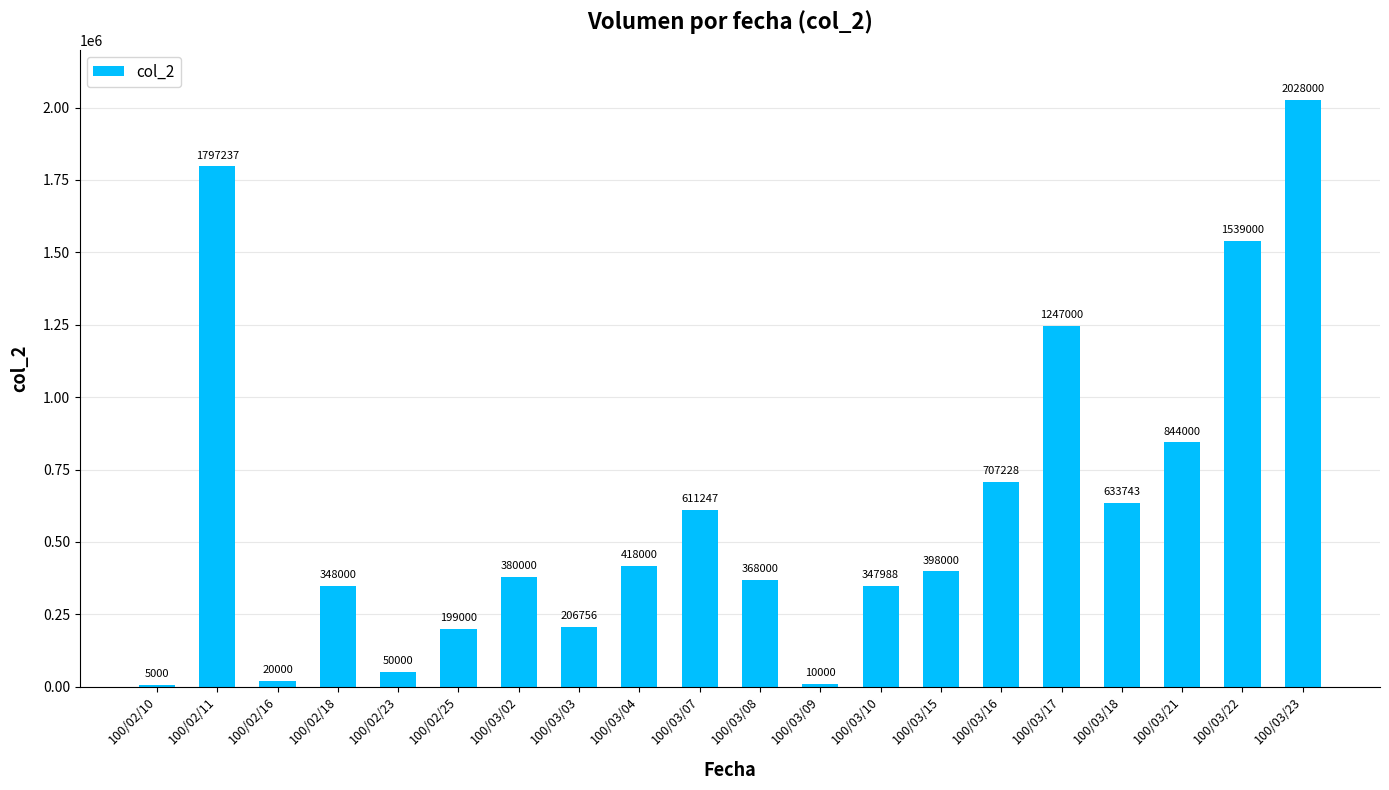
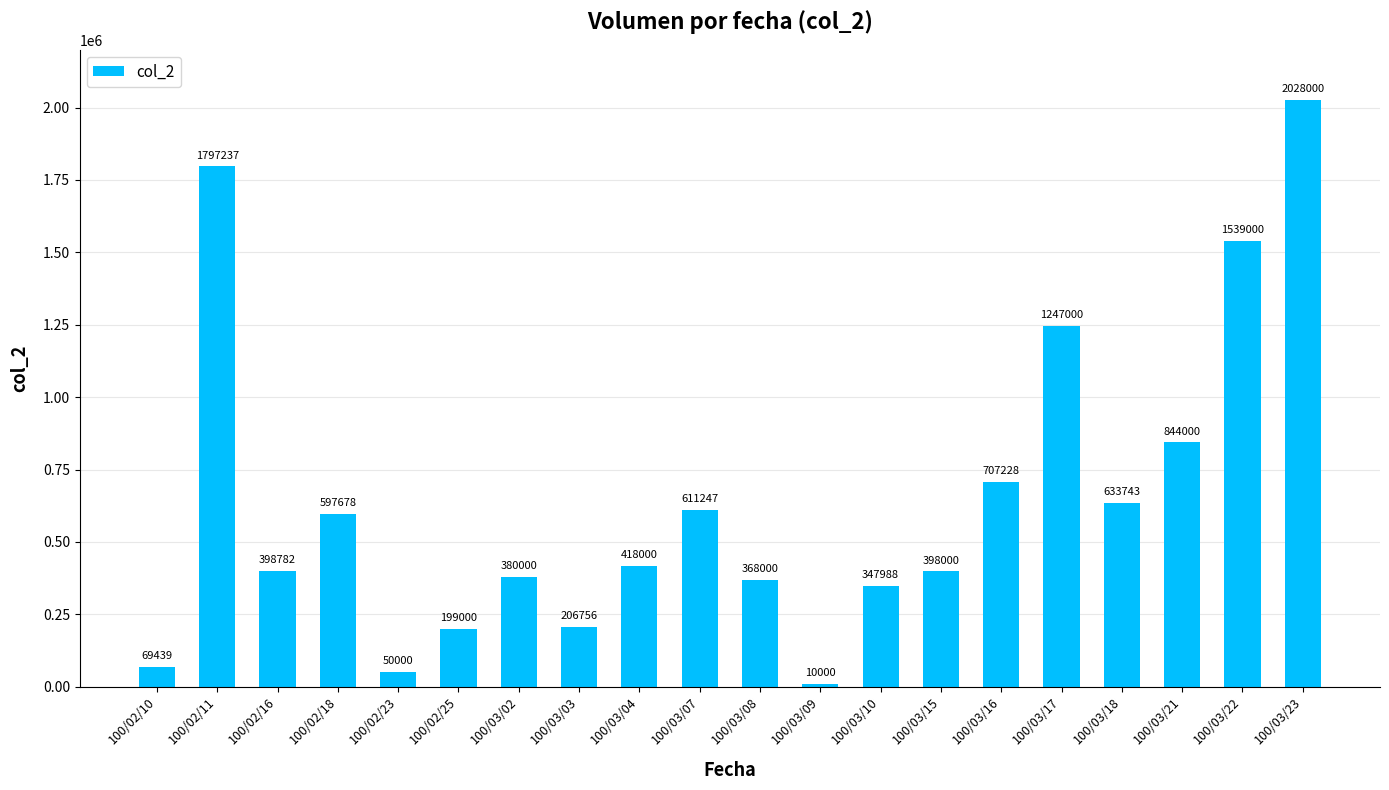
  {
-   "100/02/10": 5000,
+   "100/02/10": 69439,
    "100/02/11": 1797237,
-   "100/02/16": 20000,
-   "100/02/18": 348000,
+   "100/02/16": 398782,
+   "100/02/18": 597678,
    "100/02/23": 50000,
    "100/02/25": 199000,
    "100/03/02": 380000,
    "100/03/03": 206756,
    "100/03/04": 418000,
    "100/03/07": 611247,
    "100/03/08": 368000,
    "100/03/09": 10000,
    "100/03/10": 347988,
    "100/03/15": 398000,
    "100/03/16": 707228,
    "100/03/17": 1247000,
    "100/03/18": 633743,
    "100/03/21": 844000,
    "100/03/22": 1539000,
    "100/03/23": 2028000
  }
